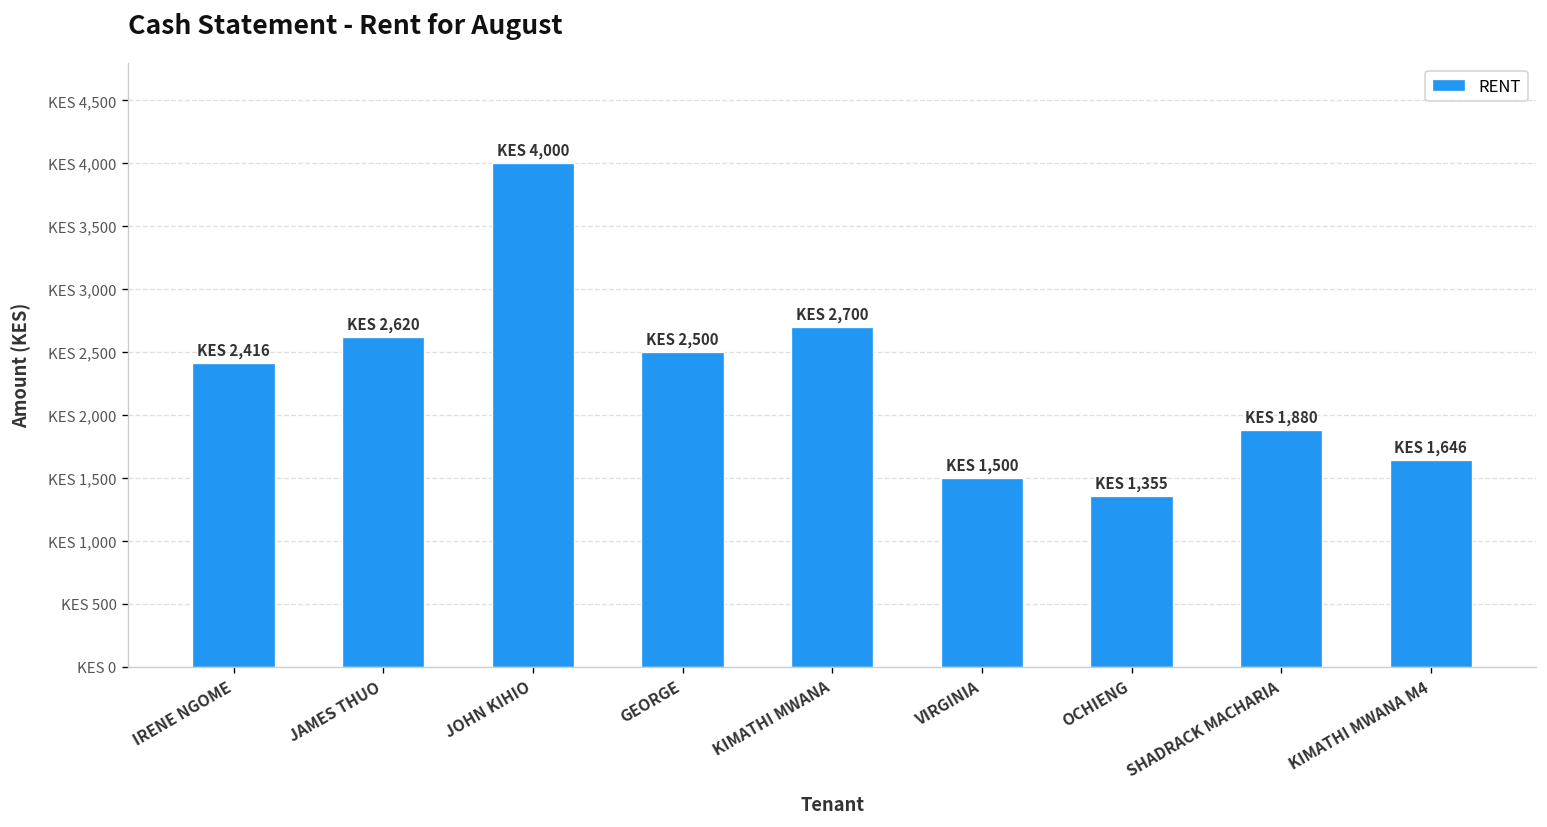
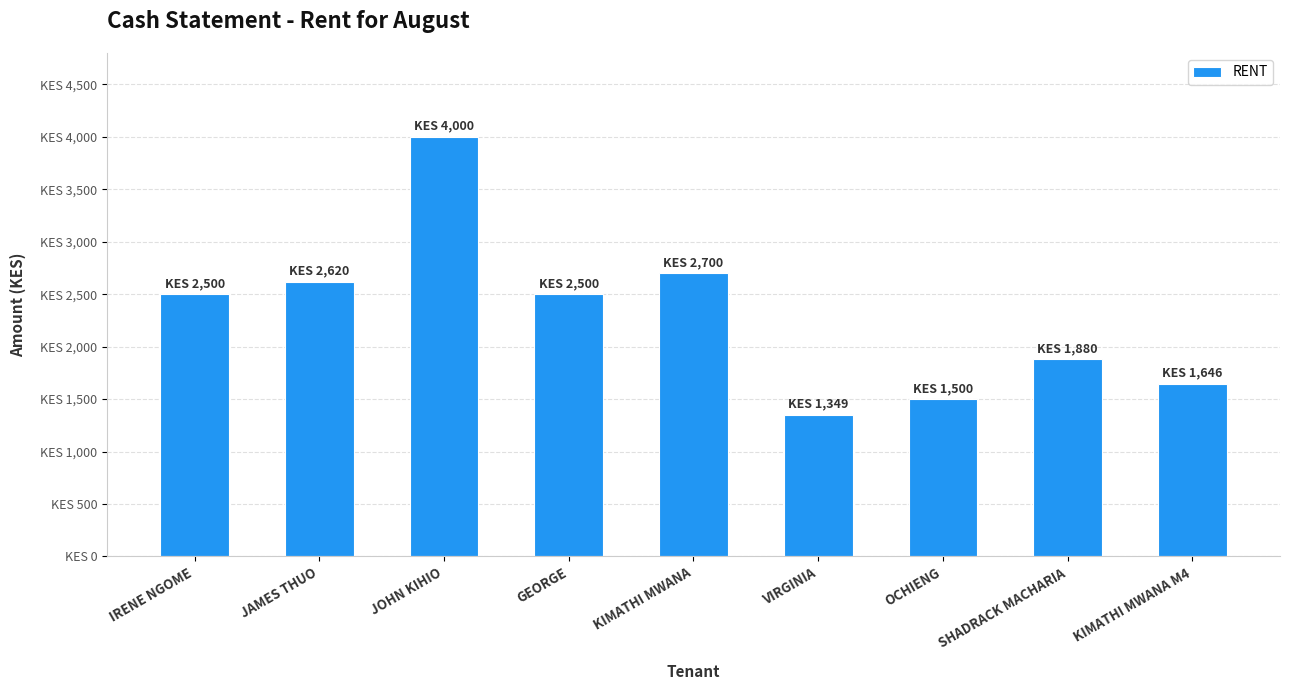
  {
-   "IRENE NGOME": "2,416",
+   "IRENE NGOME": "2,500",
    "JAMES THUO": "2,620",
    "JOHN KIHIO": "4,000",
    "GEORGE": "2,500",
    "KIMATHI MWANA": "2,700",
-   "VIRGINIA": "1,500",
-   "OCHIENG": "1,355",
+   "VIRGINIA": "1,349",
+   "OCHIENG": "1,500",
    "SHADRACK MACHARIA": "1,880",
    "KIMATHI MWANA M4": "1,646"
  }
